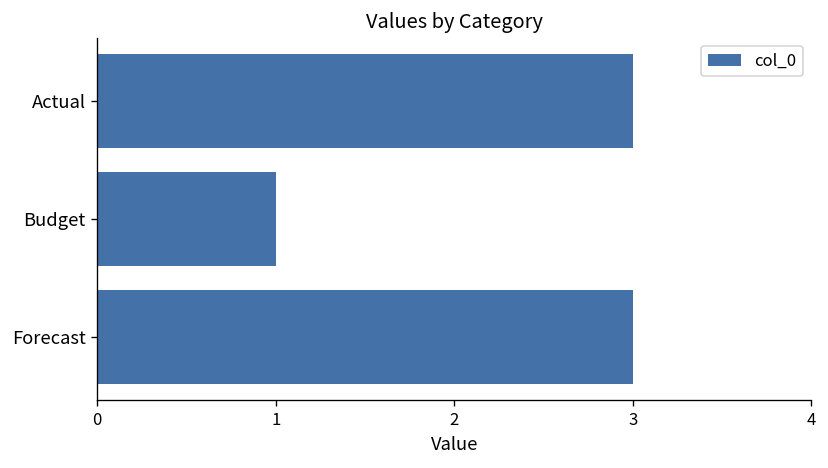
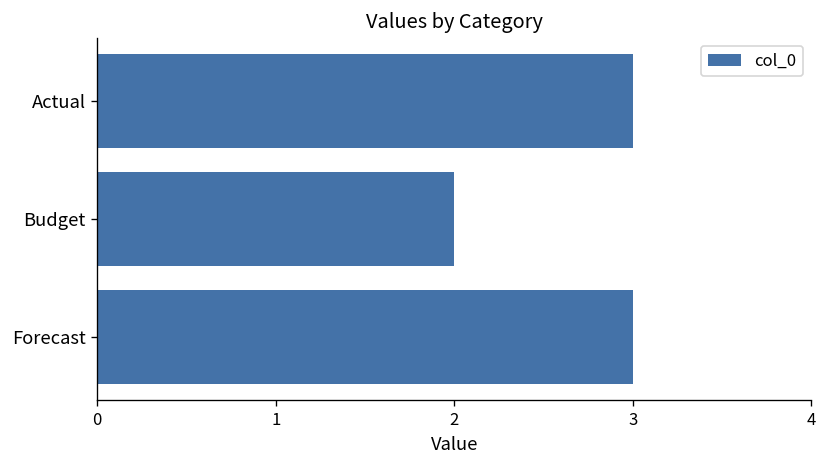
  {
    "Actual": 3,
-   "Budget": 1,
+   "Budget": 2,
    "Forecast": 3
  }
